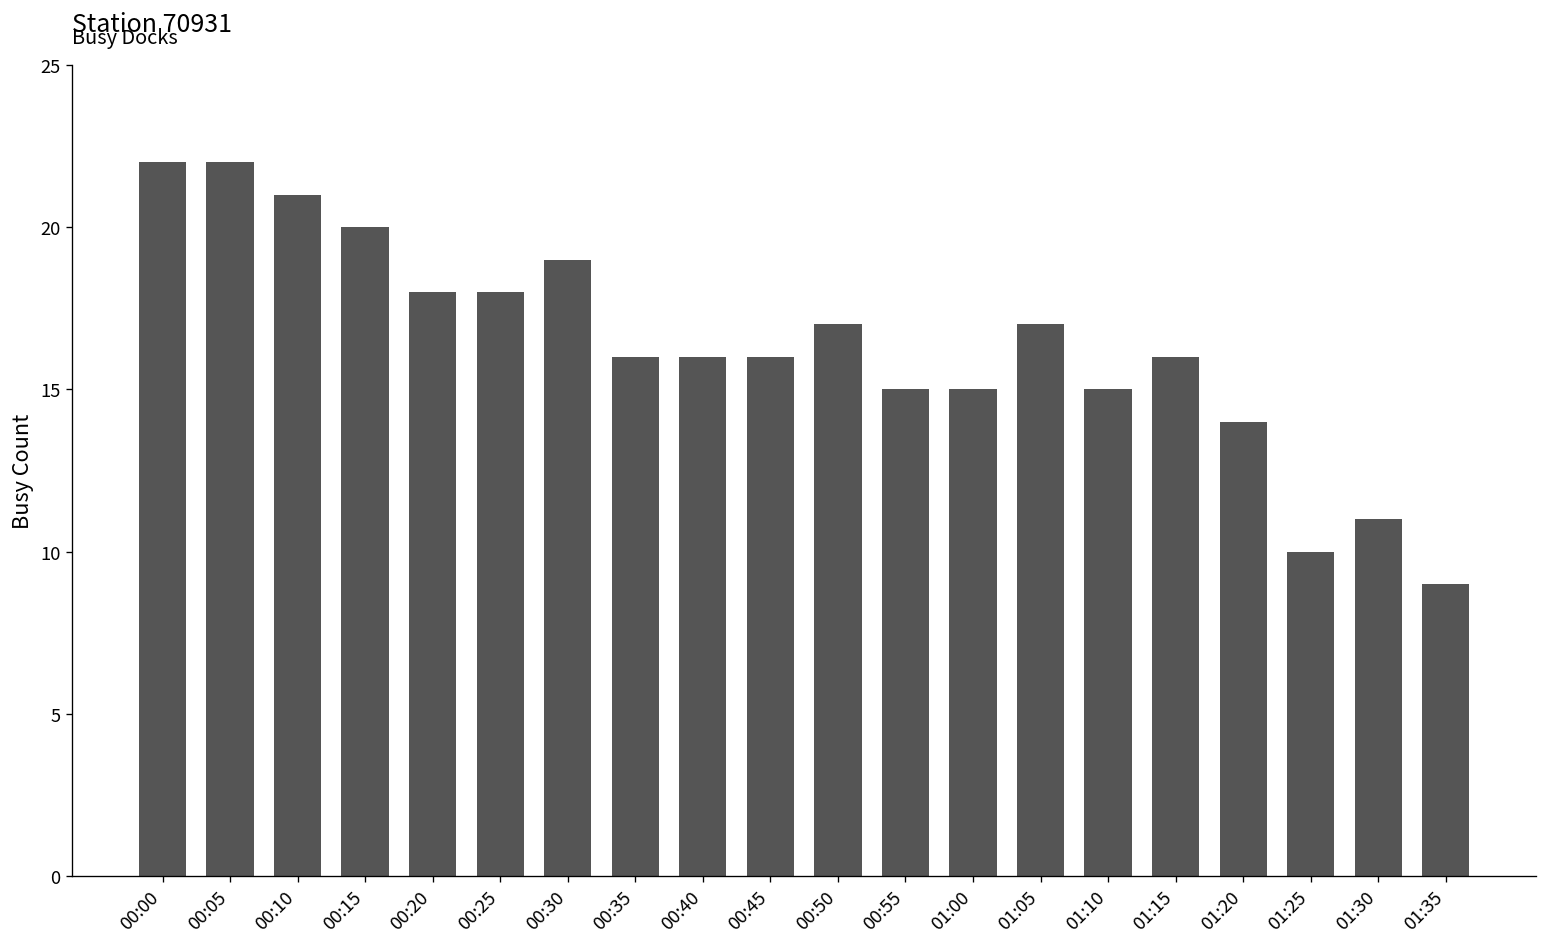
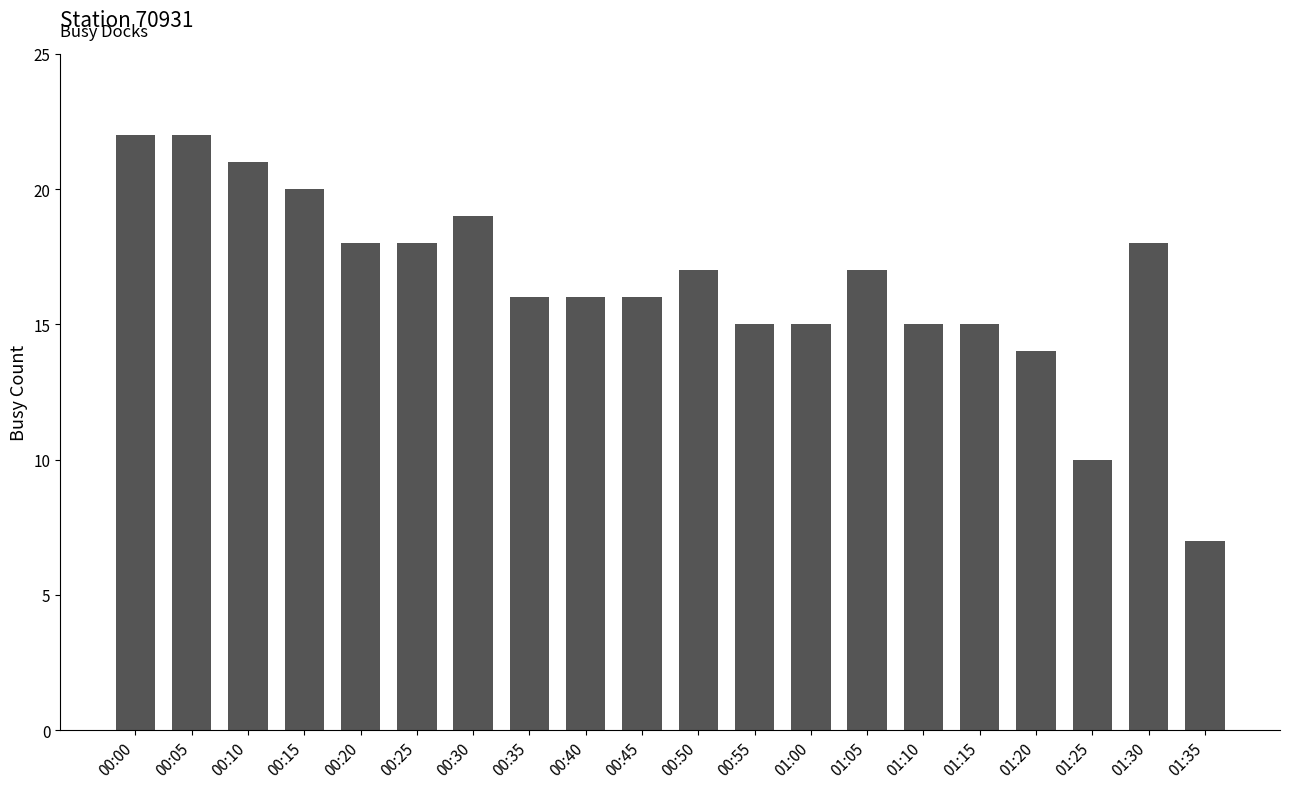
  {
    "00:00": 22,
    "00:05": 22,
    "00:10": 21,
    "00:15": 20,
    "00:20": 18,
    "00:25": 18,
    "00:30": 19,
    "00:35": 16,
    "00:40": 16,
    "00:45": 16,
    "00:50": 17,
    "00:55": 15,
    "01:00": 15,
    "01:05": 17,
    "01:10": 15,
-   "01:15": 16,
+   "01:15": 15,
    "01:20": 14,
    "01:25": 10,
-   "01:30": 11,
-   "01:35": 9
+   "01:30": 18,
+   "01:35": 7
  }
